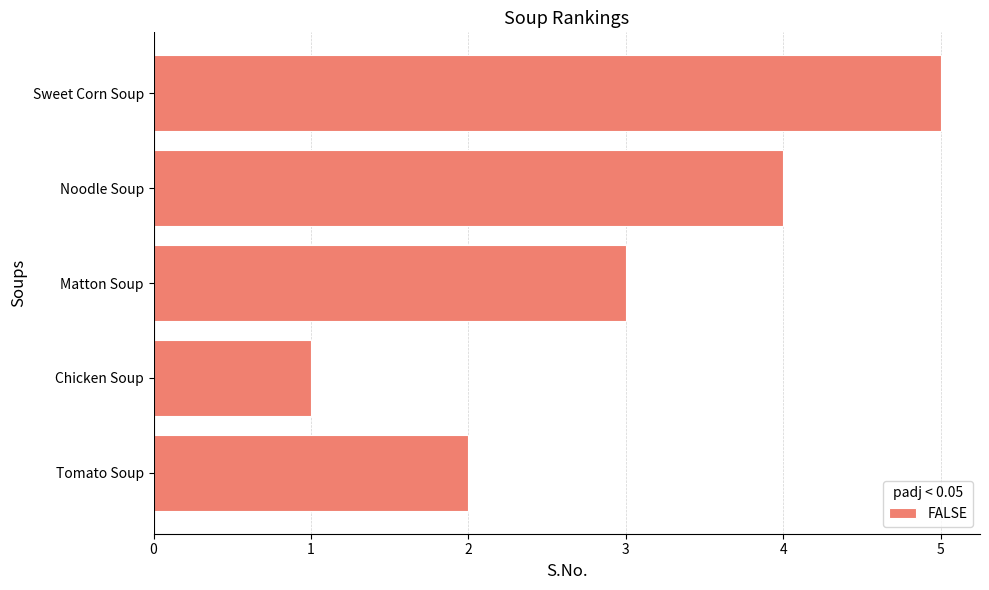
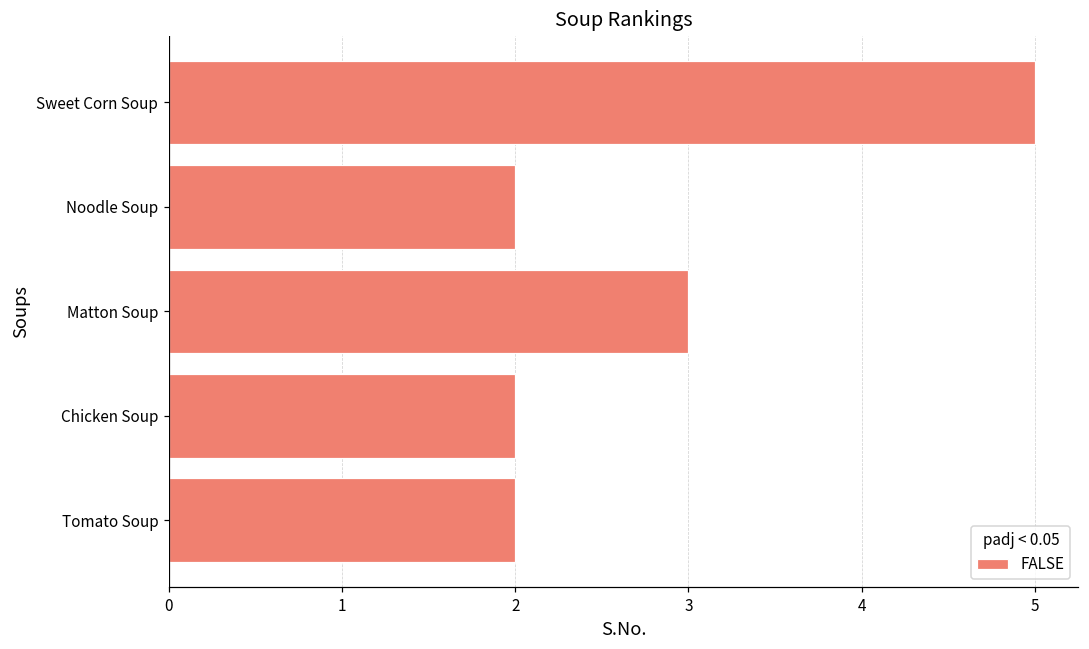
  {
    "Sweet Corn Soup": 5,
-   "Noodle Soup": 4,
+   "Noodle Soup": 2,
    "Matton Soup": 3,
-   "Chicken Soup": 1,
+   "Chicken Soup": 2,
    "Tomato Soup": 2
  }
